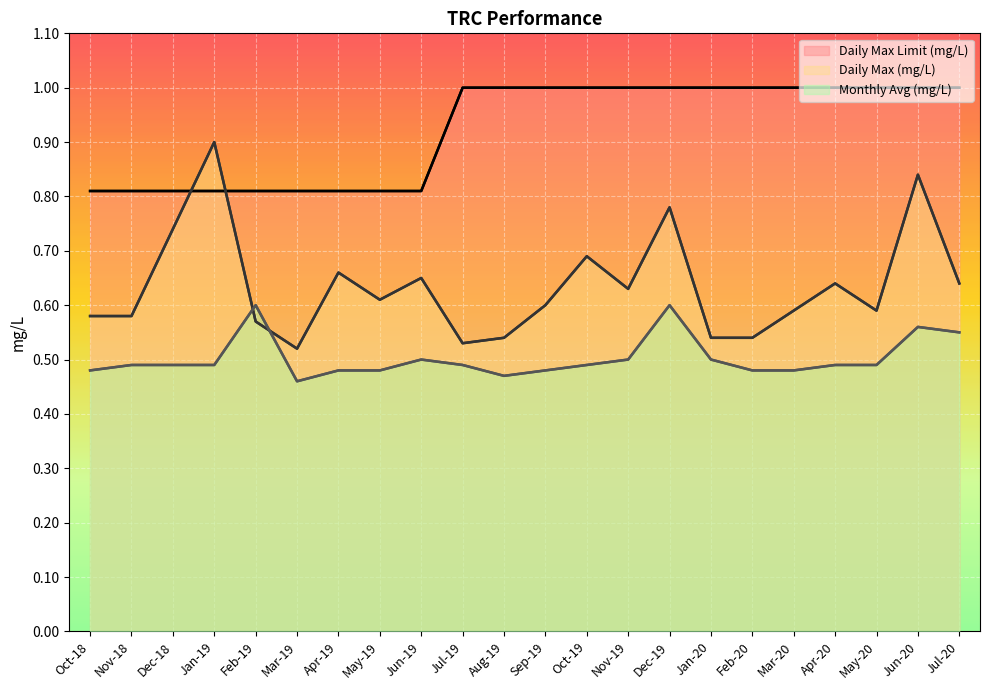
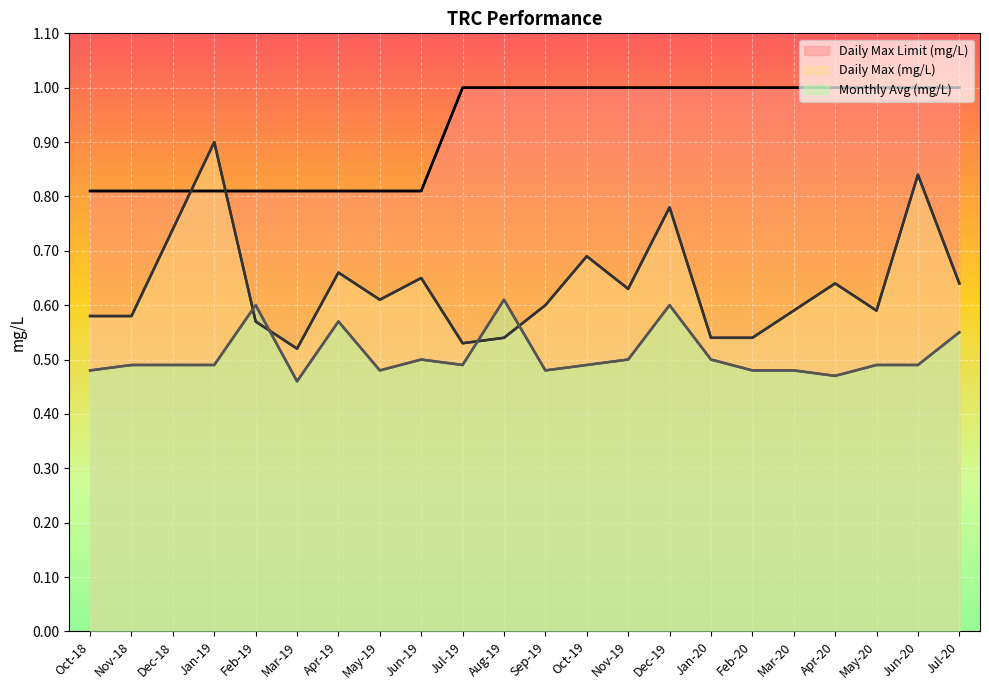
  {
    "Monthly Avg (mg/L)": {
      "Oct-18": 0.48,
      "Nov-18": 0.49,
      "Dec-18": 0.49,
      "Jan-19": 0.49,
      "Feb-19": 0.60,
      "Mar-19": 0.46,
-     "Apr-19": 0.48,
+     "Apr-19": 0.57,
      "May-19": 0.48,
      "Jun-19": 0.50,
      "Jul-19": 0.49,
-     "Aug-19": 0.47,
+     "Aug-19": 0.61,
      "Sep-19": 0.48,
      "Oct-19": 0.49,
      "Nov-19": 0.50,
      "Dec-19": 0.60,
      "Jan-20": 0.50,
      "Feb-20": 0.48,
      "Mar-20": 0.48,
-     "Apr-20": 0.49,
+     "Apr-20": 0.47,
      "May-20": 0.49,
-     "Jun-20": 0.56,
+     "Jun-20": 0.49,
      "Jul-20": 0.55
    }
  }
